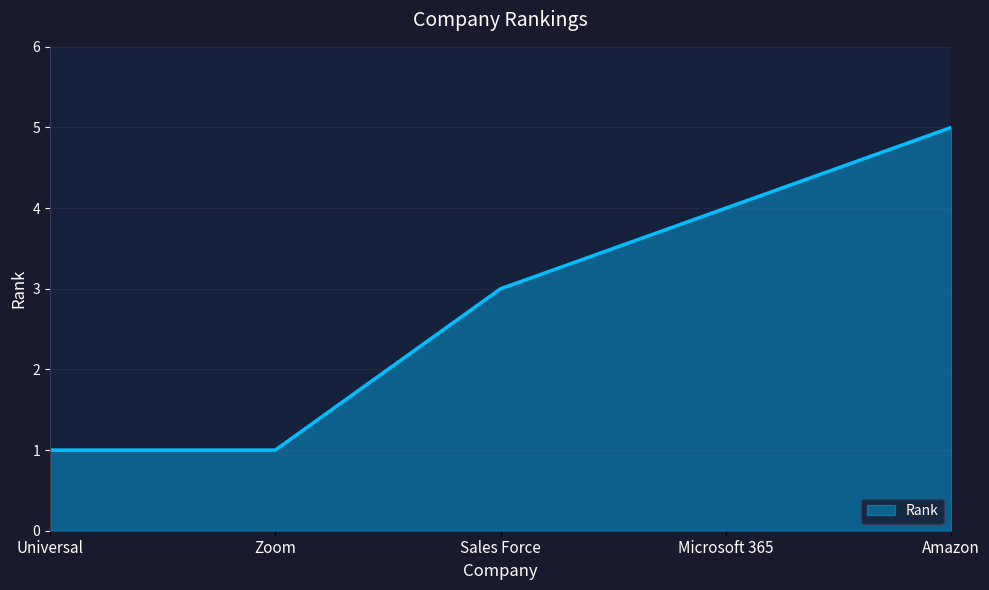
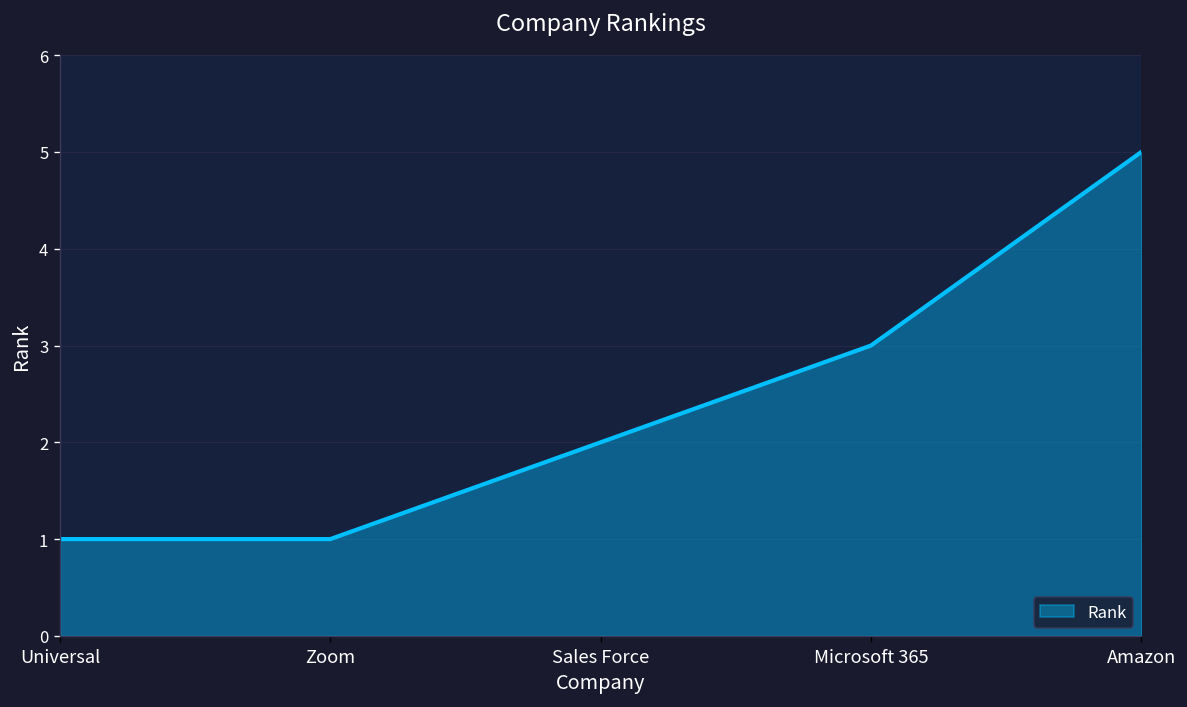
  {
    "Universal": 1,
    "Zoom": 1,
-   "Sales Force": 3,
-   "Microsoft 365": 4,
+   "Sales Force": 2,
+   "Microsoft 365": 3,
    "Amazon": 5
  }
